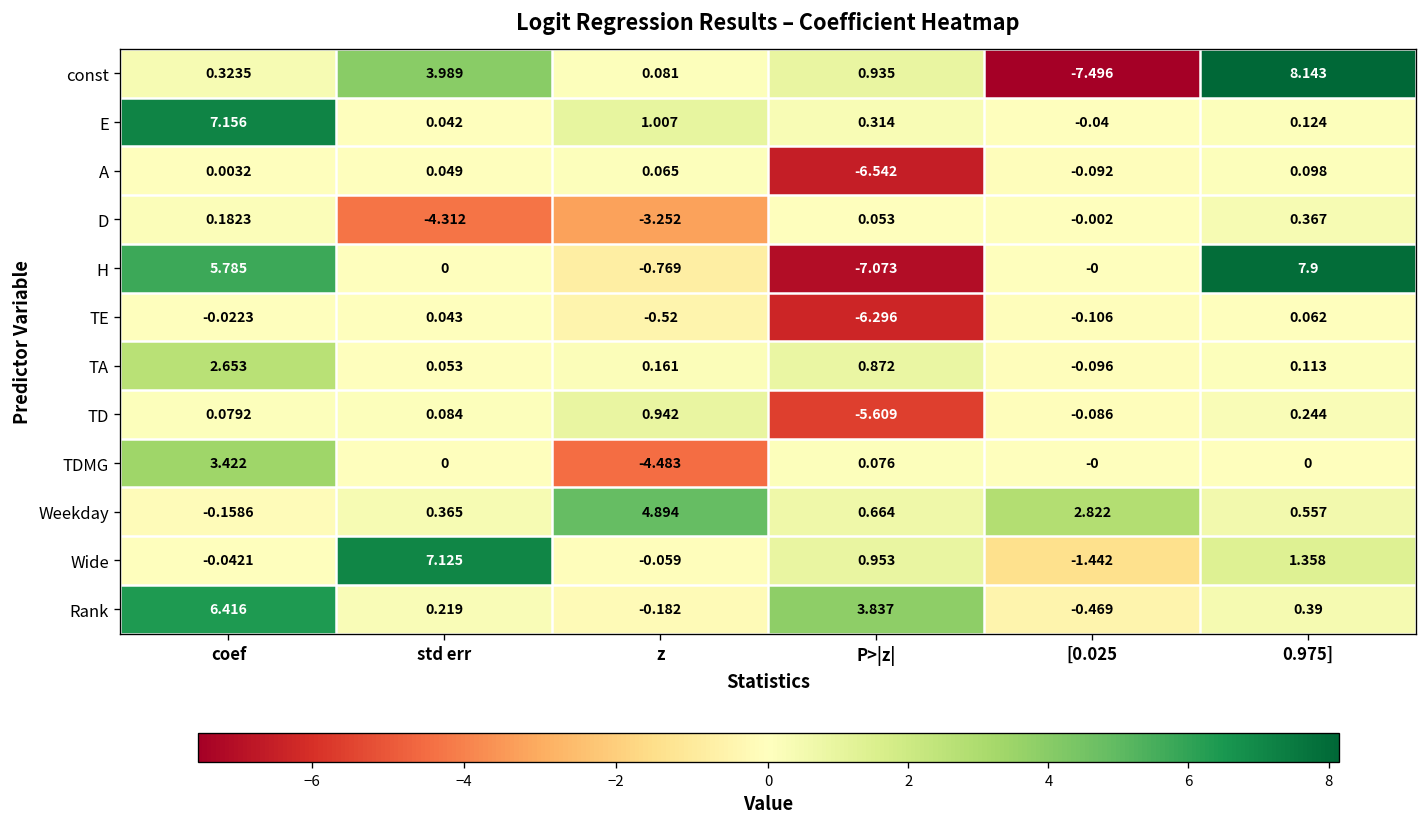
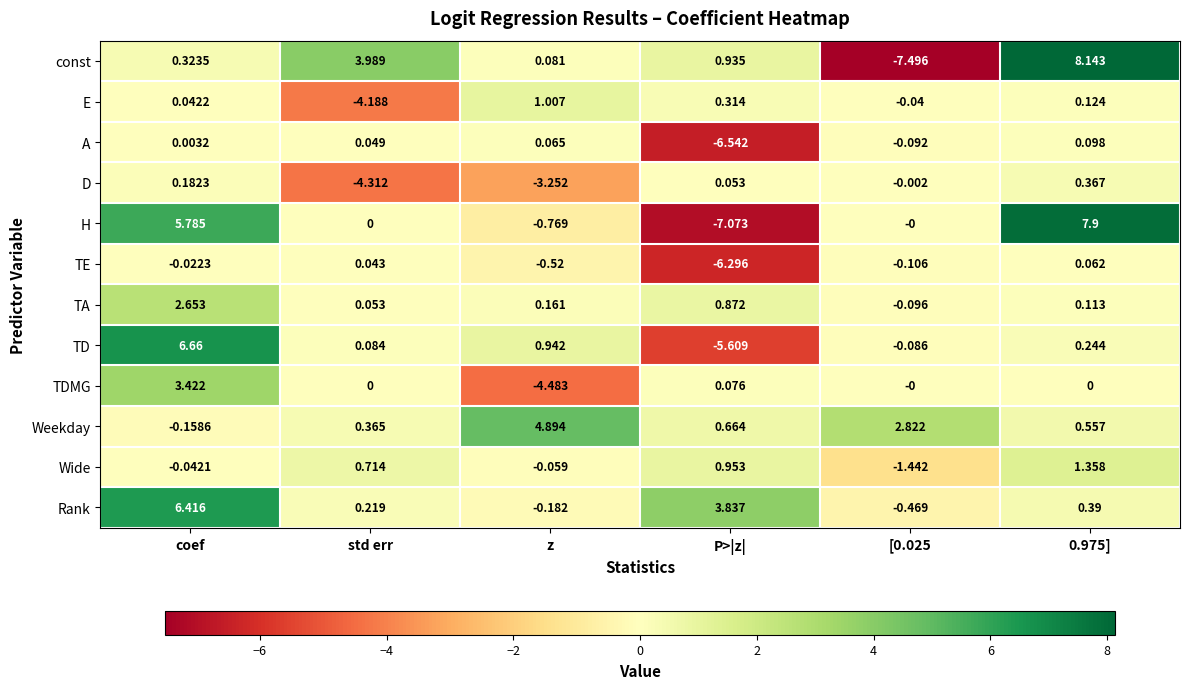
  {
    "const": {
      "coef": 0.3235,
      "std err": 3.989,
      "z": 0.081,
      "P>|z|": 0.935,
      "[0.025": -7.496,
      "0.975]": 8.143
    },
    "E": {
-     "coef": 7.156,
-     "std err": 0.042,
+     "coef": 0.0422,
+     "std err": -4.188,
      "z": 1.007,
      "P>|z|": 0.314,
      "[0.025": -0.04,
      "0.975]": 0.124
    },
    "A": {
      "coef": 0.0032,
      "std err": 0.049,
      "z": 0.065,
      "P>|z|": -6.542,
      "[0.025": -0.092,
      "0.975]": 0.098
    },
    "D": {
      "coef": 0.1823,
      "std err": -4.312,
      "z": -3.252,
      "P>|z|": 0.053,
      "[0.025": -0.002,
      "0.975]": 0.367
    },
    "H": {
      "coef": 5.785,
      "std err": 0,
      "z": -0.769,
      "P>|z|": -7.073,
      "[0.025": -0,
      "0.975]": 7.9
    },
    "TE": {
      "coef": -0.0223,
      "std err": 0.043,
      "z": -0.52,
      "P>|z|": -6.296,
      "[0.025": -0.106,
      "0.975]": 0.062
    },
    "TA": {
      "coef": 2.653,
      "std err": 0.053,
      "z": 0.161,
      "P>|z|": 0.872,
      "[0.025": -0.096,
      "0.975]": 0.113
    },
    "TD": {
-     "coef": 0.0792,
+     "coef": 6.66,
      "std err": 0.084,
      "z": 0.942,
      "P>|z|": -5.609,
      "[0.025": -0.086,
      "0.975]": 0.244
    },
    "TDMG": {
      "coef": 3.422,
      "std err": 0,
      "z": -4.483,
      "P>|z|": 0.076,
      "[0.025": -0,
      "0.975]": 0
    },
    "Weekday": {
      "coef": -0.1586,
      "std err": 0.365,
      "z": 4.894,
      "P>|z|": 0.664,
      "[0.025": 2.822,
      "0.975]": 0.557
    },
    "Wide": {
      "coef": -0.0421,
-     "std err": 7.125,
+     "std err": 0.714,
      "z": -0.059,
      "P>|z|": 0.953,
      "[0.025": -1.442,
      "0.975]": 1.358
    },
    "Rank": {
      "coef": 6.416,
      "std err": 0.219,
      "z": -0.182,
      "P>|z|": 3.837,
      "[0.025": -0.469,
      "0.975]": 0.39
    }
  }
